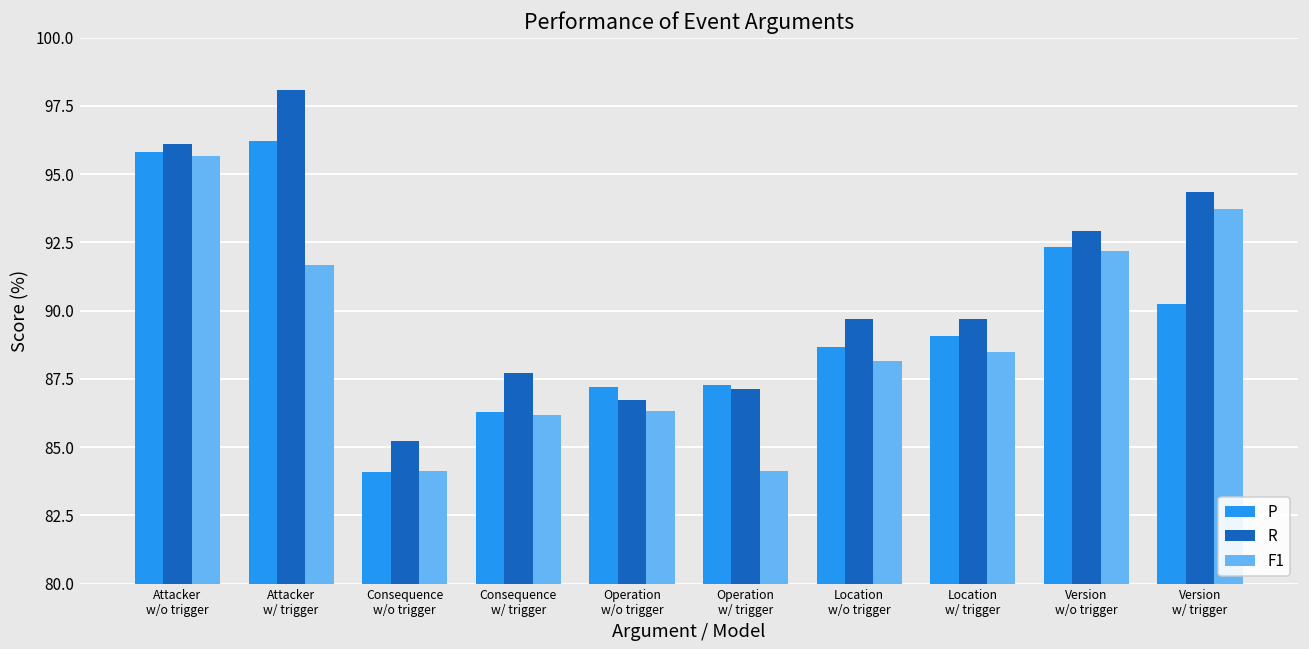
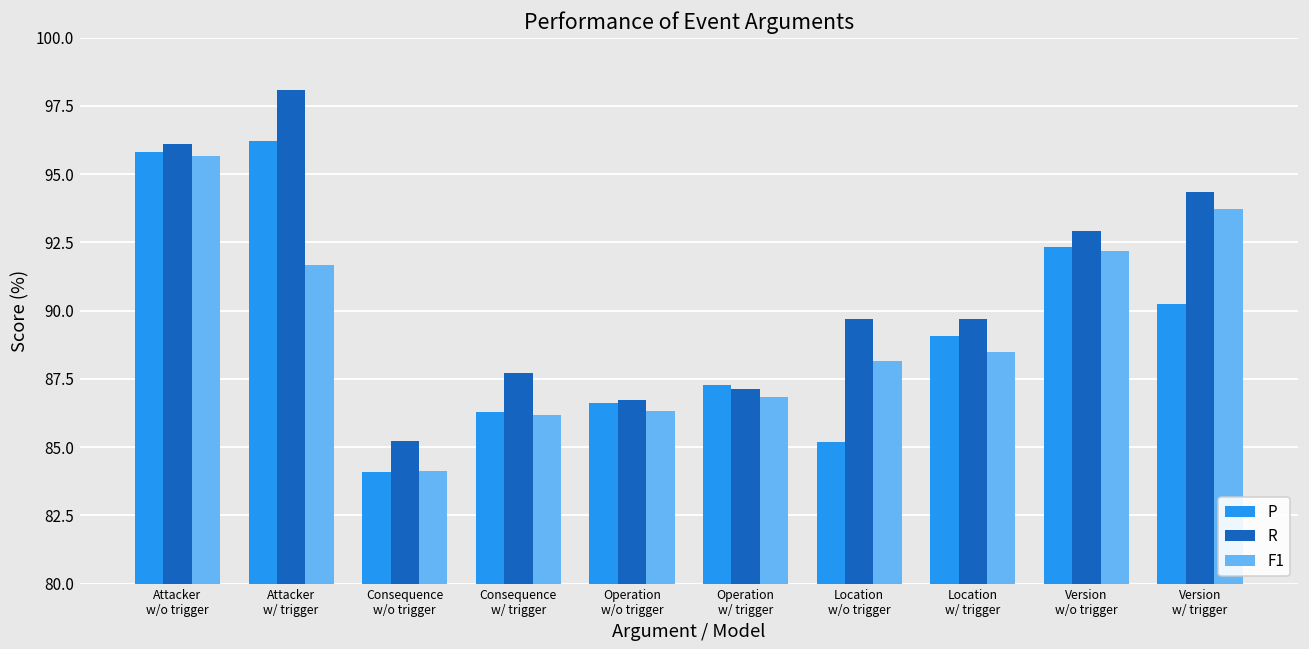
  {
    "P": {
      "Attacker w/o trigger": 95.8,
      "Attacker w/ trigger": 96.2,
      "Consequence w/o trigger": 84.1,
      "Consequence w/ trigger": 86.3,
-     "Operation w/o trigger": 87.2,
+     "Operation w/o trigger": 86.6,
      "Operation w/ trigger": 87.3,
-     "Location w/o trigger": 88.7,
+     "Location w/o trigger": 85.2,
      "Location w/ trigger": 89.1,
      "Version w/o trigger": 92.3,
      "Version w/ trigger": 90.2
    },
    "R": {
      "Attacker w/o trigger": 96.1,
      "Attacker w/ trigger": 98.1,
      "Consequence w/o trigger": 85.2,
      "Consequence w/ trigger": 87.7,
      "Operation w/o trigger": 86.7,
      "Operation w/ trigger": 87.1,
      "Location w/o trigger": 89.7,
      "Location w/ trigger": 89.7,
      "Version w/o trigger": 92.9,
      "Version w/ trigger": 94.3
    },
    "F1": {
      "Attacker w/o trigger": 95.7,
      "Attacker w/ trigger": 91.7,
      "Consequence w/o trigger": 84.1,
      "Consequence w/ trigger": 86.2,
      "Operation w/o trigger": 86.3,
-     "Operation w/ trigger": 84.1,
+     "Operation w/ trigger": 86.8,
      "Location w/o trigger": 88.2,
      "Location w/ trigger": 88.5,
      "Version w/o trigger": 92.2,
      "Version w/ trigger": 93.7
    }
  }
